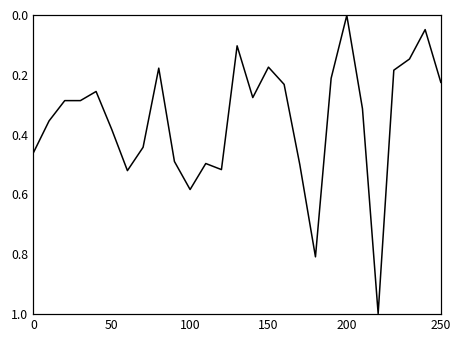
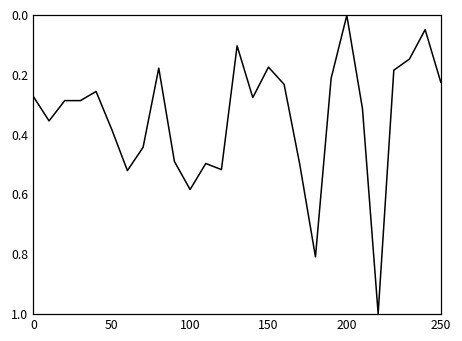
  {
-   "0": 0.46,
+   "0": 0.27,
    "50": 0.38,
    "100": 0.58,
    "150": 0.17,
    "200": 0.00,
    "250": 0.22
  }
